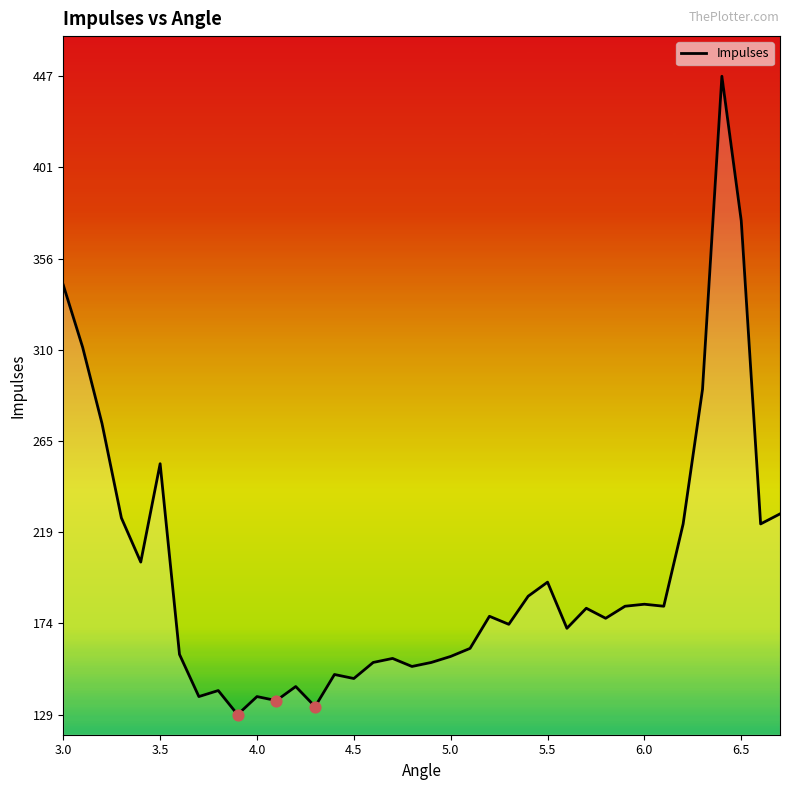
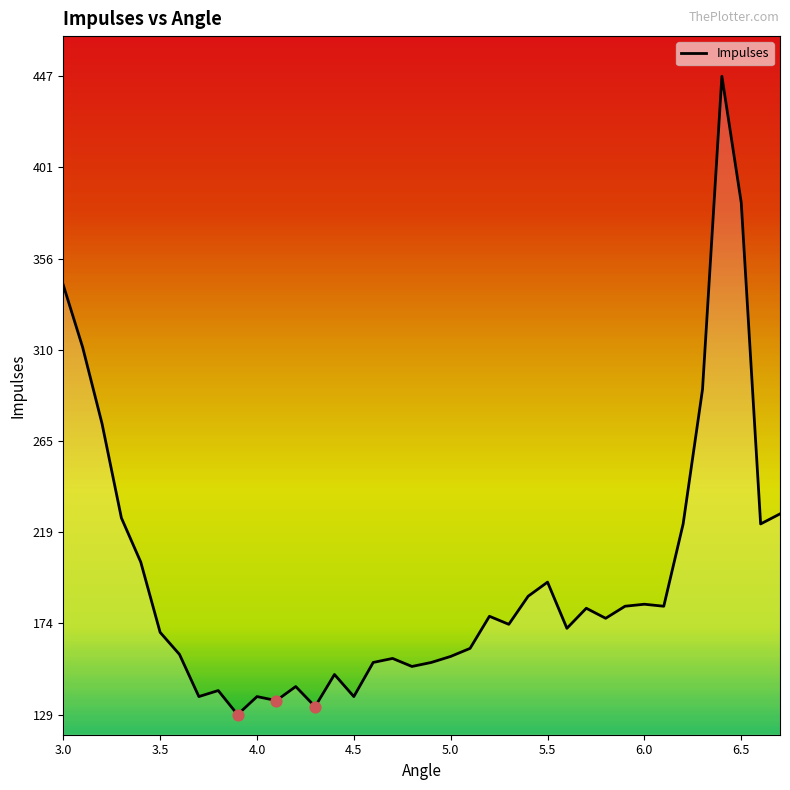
  {
    "Impulses": {
      "3.0": 343,
-     "3.5": 254,
+     "3.5": 170,
      "4.0": 138,
-     "4.5": 147,
+     "4.5": 138,
      "5.0": 158,
      "5.5": 195,
      "6.0": 184,
-     "6.5": 375
+     "6.5": 384
    }
  }
